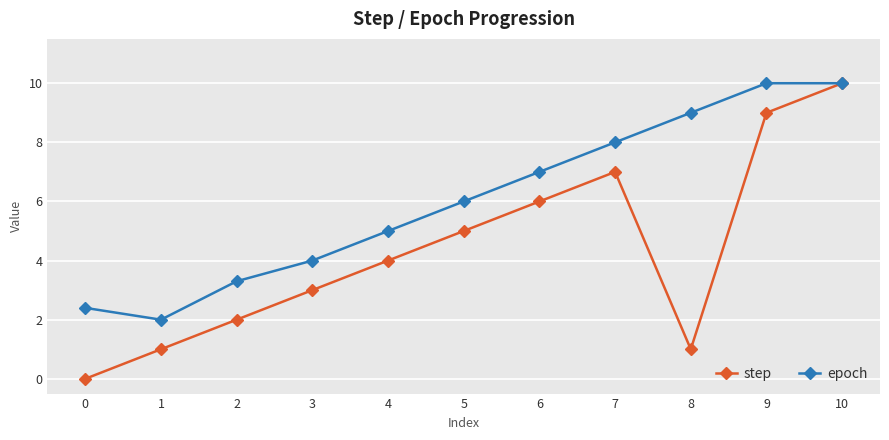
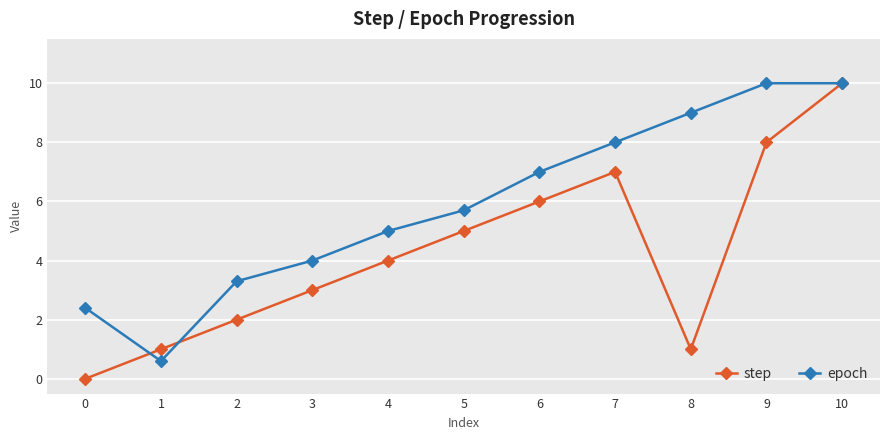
  {
    "step": {
      "0": 0,
      "1": 1,
      "2": 2,
      "3": 3,
      "4": 4,
      "5": 5,
      "6": 6,
      "7": 7,
      "8": 1,
-     "9": 9
+     "9": 8
    },
    "epoch": {
      "0": 2.4,
-     "1": 2.0,
+     "1": 0.6,
      "2": 3.3,
      "3": 4.0,
      "4": 5.0,
-     "5": 6.0,
+     "5": 5.7,
      "6": 7.0,
      "7": 8.0,
      "8": 9.0,
      "9": 10.0
    }
  }
